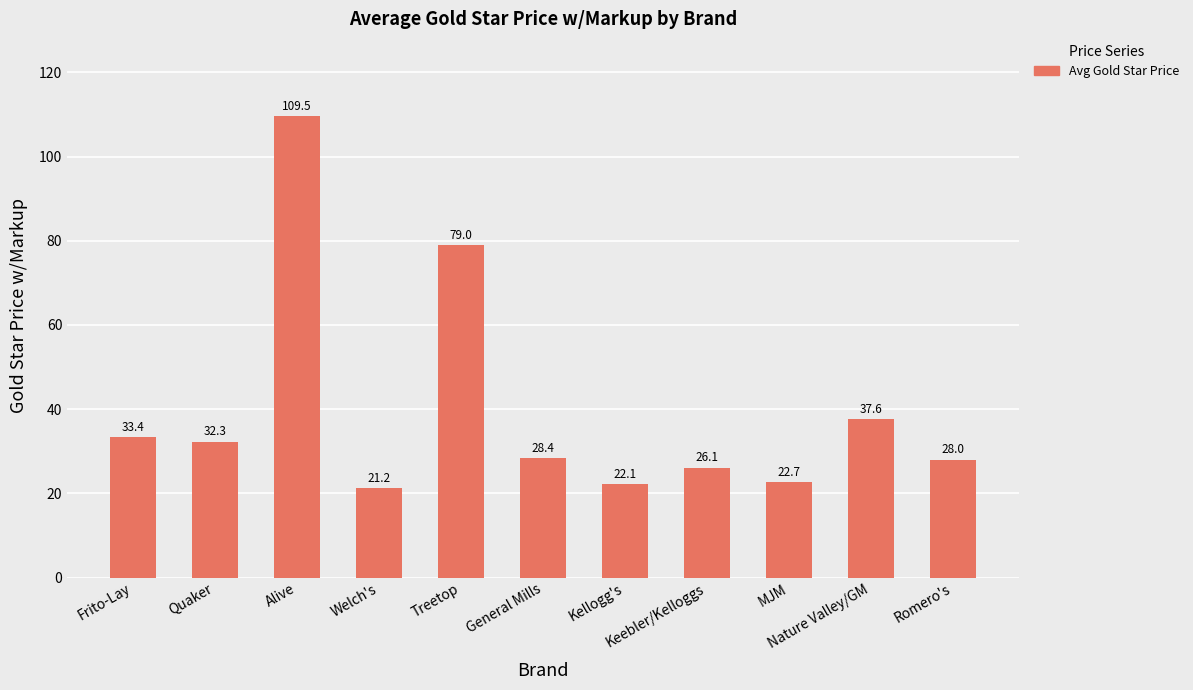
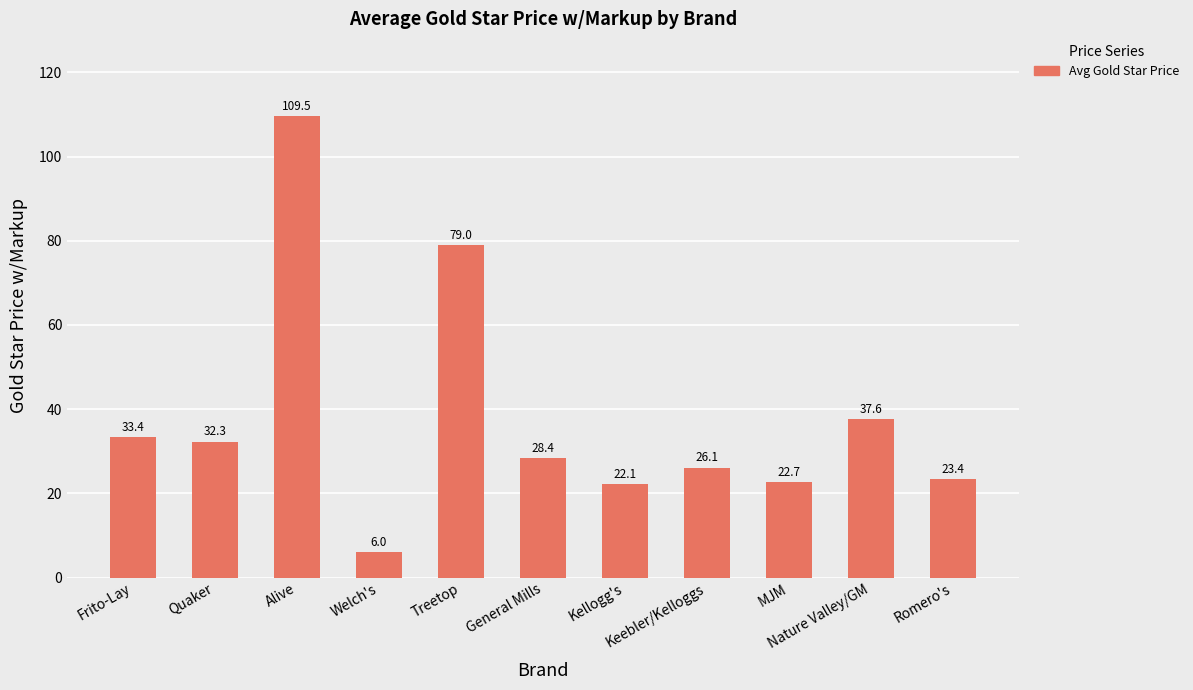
  {
    "Frito-Lay": 33.4,
    "Quaker": 32.3,
    "Alive": 109.5,
-   "Welch's": 21.2,
+   "Welch's": 6.0,
    "Treetop": 79.0,
    "General Mills": 28.4,
    "Kellogg's": 22.1,
    "Keebler/Kelloggs": 26.1,
    "MJM": 22.7,
    "Nature Valley/GM": 37.6,
-   "Romero's": 28.0
+   "Romero's": 23.4
  }
